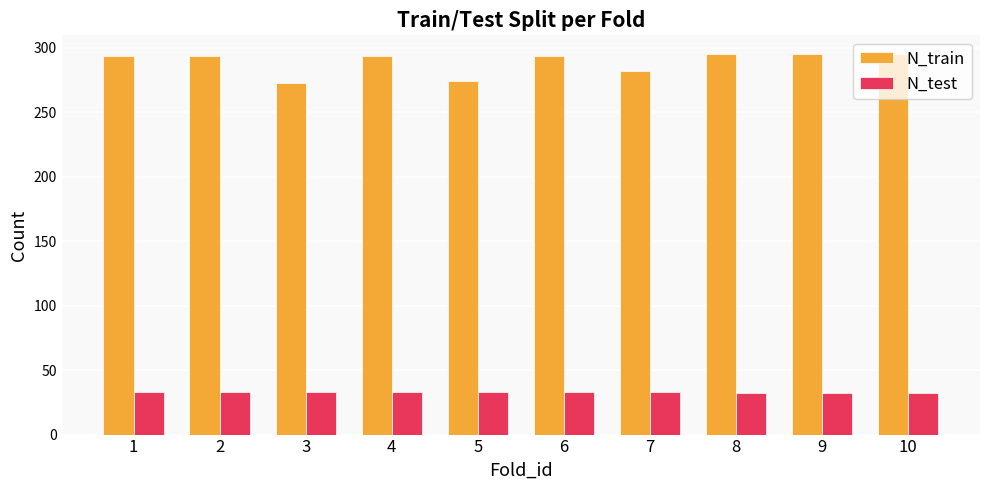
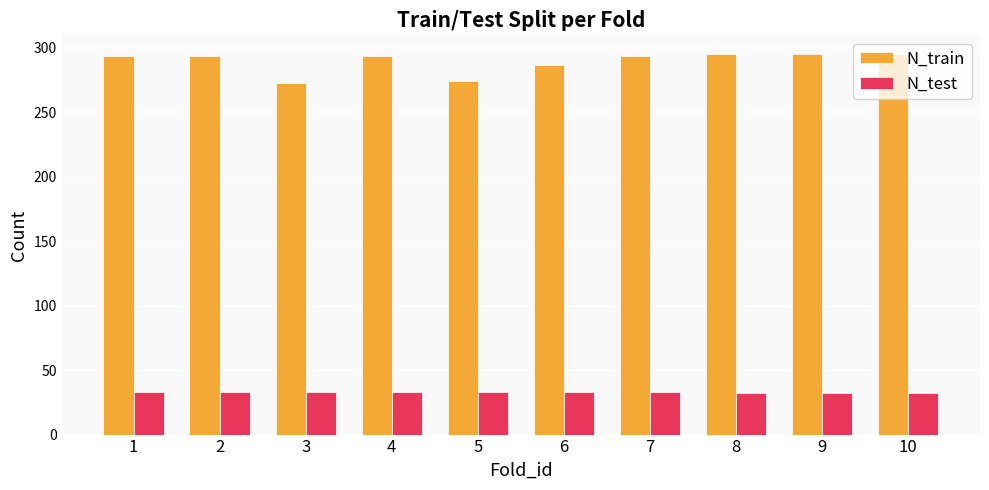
  {
    "N_train": {
      "1": 294,
      "2": 294,
      "3": 273,
      "4": 294,
      "5": 274,
-     "6": 294,
-     "7": 282,
+     "6": 287,
+     "7": 294,
      "8": 295,
      "9": 295
    },
    "N_test": {
      "1": 33,
      "2": 33,
      "3": 33,
      "4": 33,
      "5": 33,
      "6": 33,
      "7": 33,
      "8": 32,
      "9": 32,
      "10": 32
    }
  }
